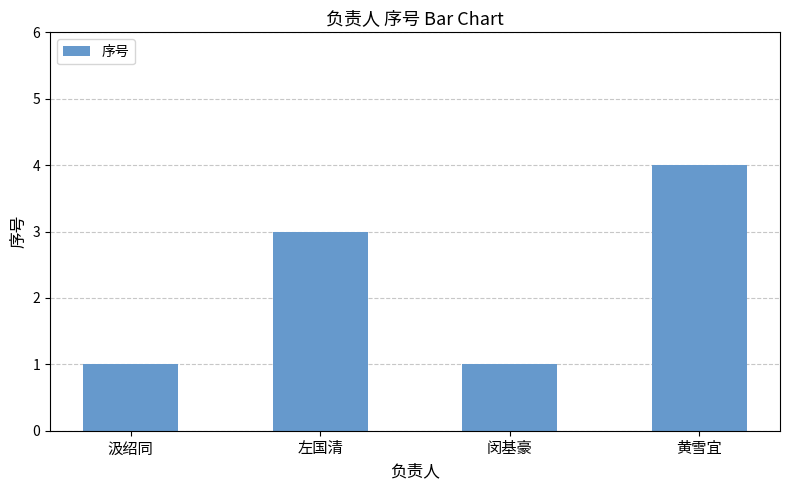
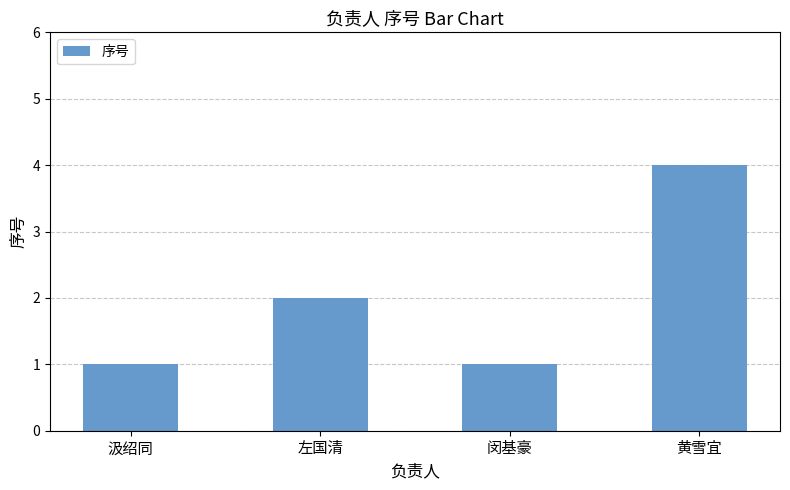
  {
    "汲绍同": 1,
-   "左国清": 3,
+   "左国清": 2,
    "闵基豪": 1,
    "黄雪宜": 4
  }
